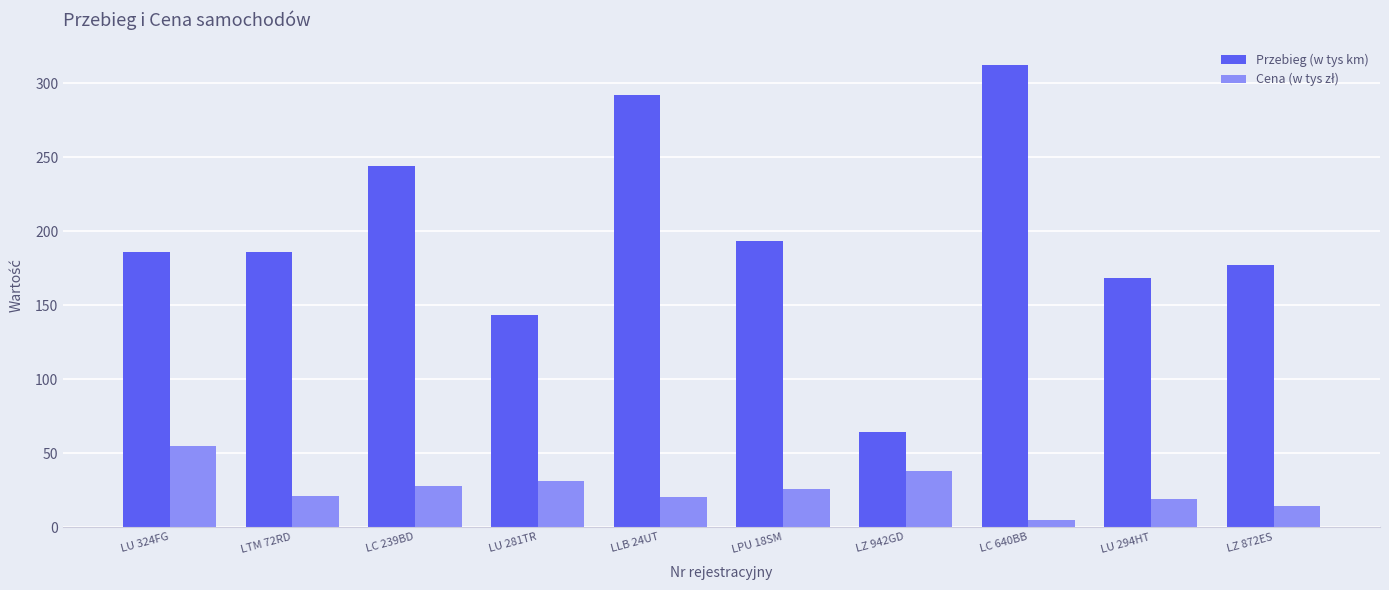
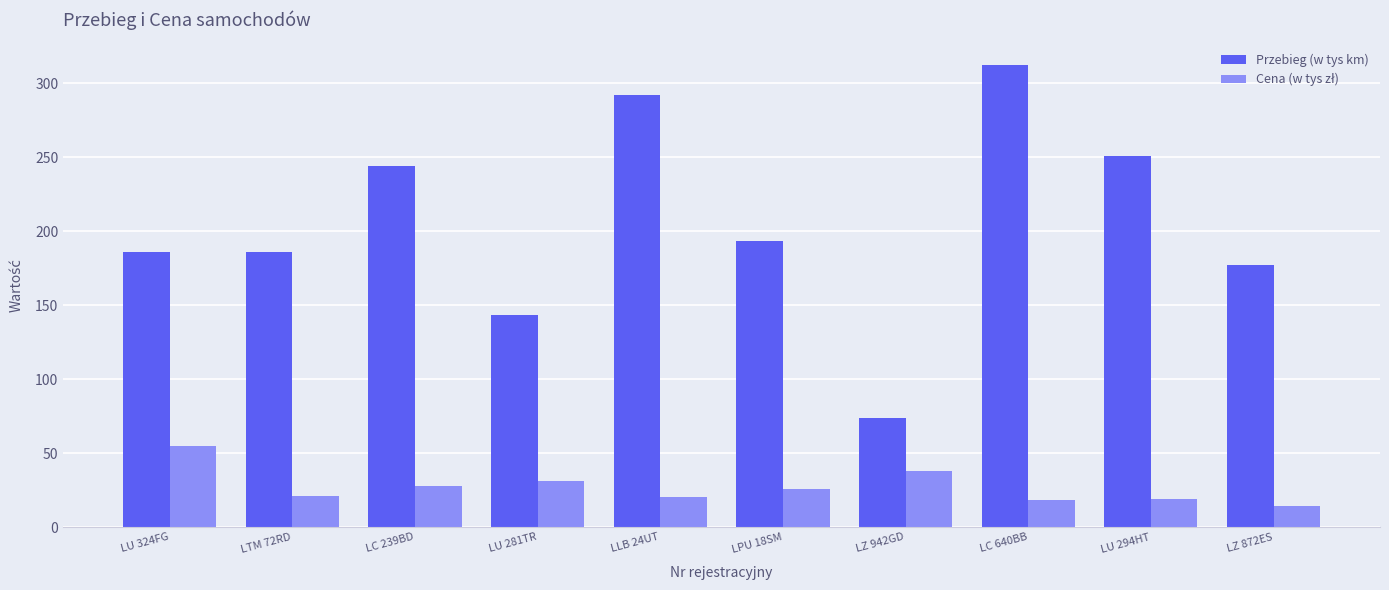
  {
    "Przebieg (w tys km)": {
      "LU 324FG": 186,
      "LTM 72RD": 186,
      "LC 239BD": 244,
      "LU 281TR": 143,
      "LLB 24UT": 292,
      "LPU 18SM": 193,
-     "LZ 942GD": 64,
+     "LZ 942GD": 74,
      "LC 640BB": 312,
-     "LU 294HT": 168,
+     "LU 294HT": 251,
      "LZ 872ES": 177
    },
    "Cena (w tys zł)": {
      "LU 324FG": 55,
      "LTM 72RD": 21,
      "LC 239BD": 28,
      "LU 281TR": 31,
      "LLB 24UT": 21,
      "LPU 18SM": 26,
      "LZ 942GD": 38,
-     "LC 640BB": 5,
+     "LC 640BB": 18,
      "LU 294HT": 19,
      "LZ 872ES": 14
    }
  }
